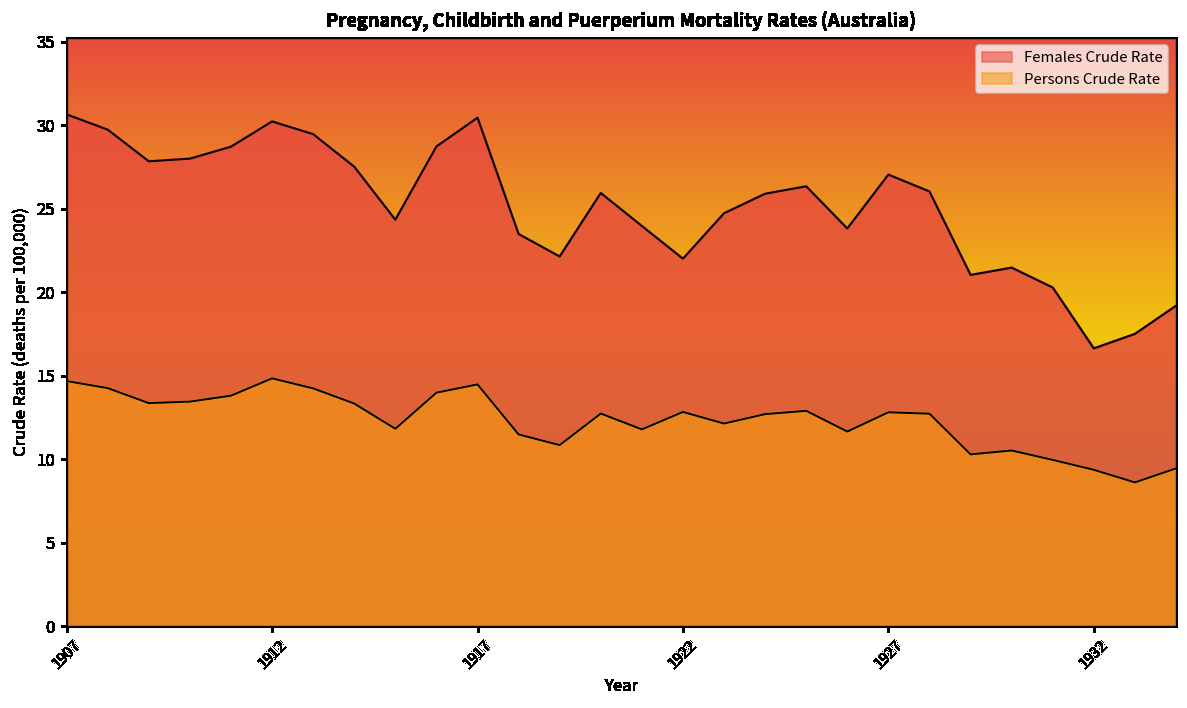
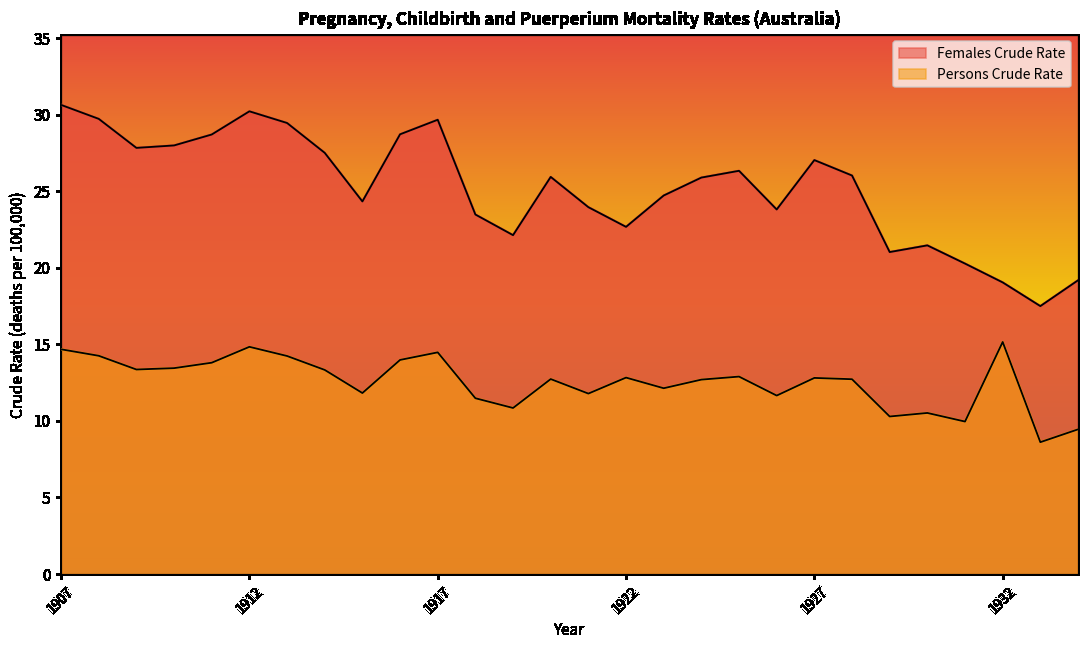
  {
    "Females Crude Rate": {
      "1907": 30.6,
      "1912": 30.2,
-     "1917": 30.4,
-     "1922": 22.0,
+     "1917": 29.7,
+     "1922": 22.7,
      "1927": 27.0,
-     "1932": 16.6
+     "1932": 19.0
    },
    "Persons Crude Rate": {
      "1907": 14.7,
      "1912": 14.8,
      "1917": 14.5,
      "1922": 12.8,
      "1927": 12.8,
-     "1932": 9.4
+     "1932": 15.2
    }
  }
